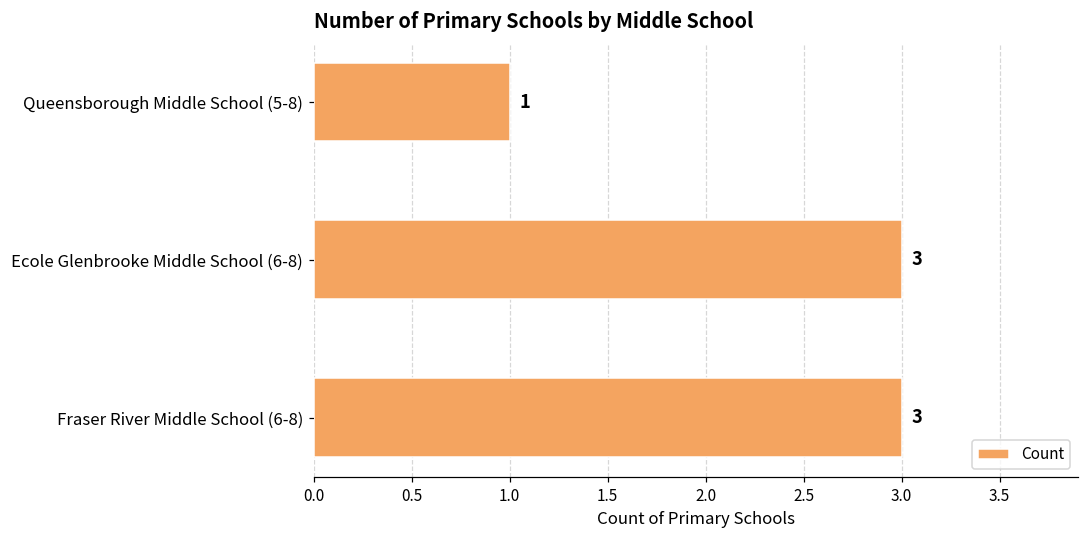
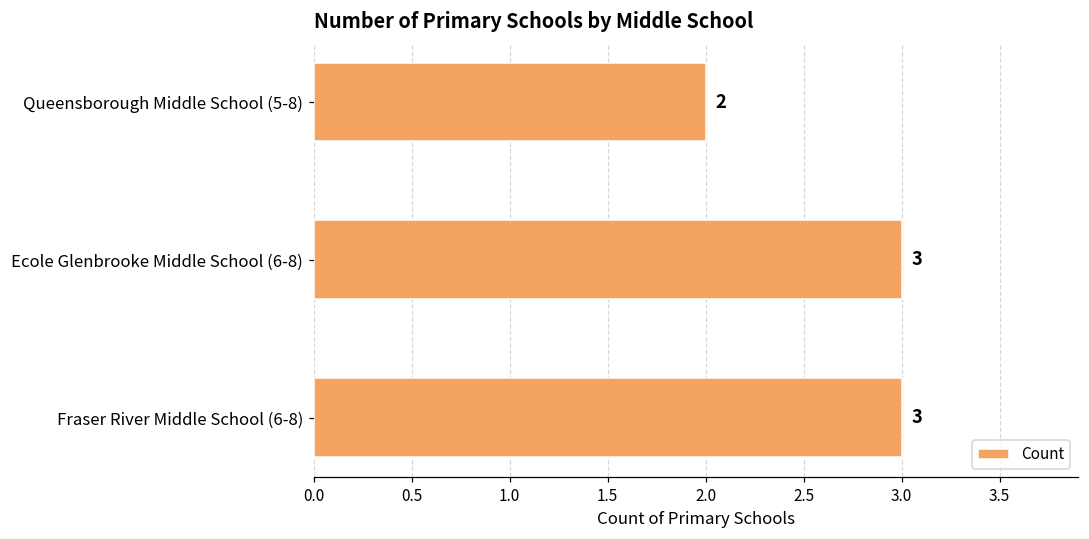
  {
-   "Queensborough Middle School (5-8)": 1,
+   "Queensborough Middle School (5-8)": 2,
    "Ecole Glenbrooke Middle School (6-8)": 3,
    "Fraser River Middle School (6-8)": 3
  }
